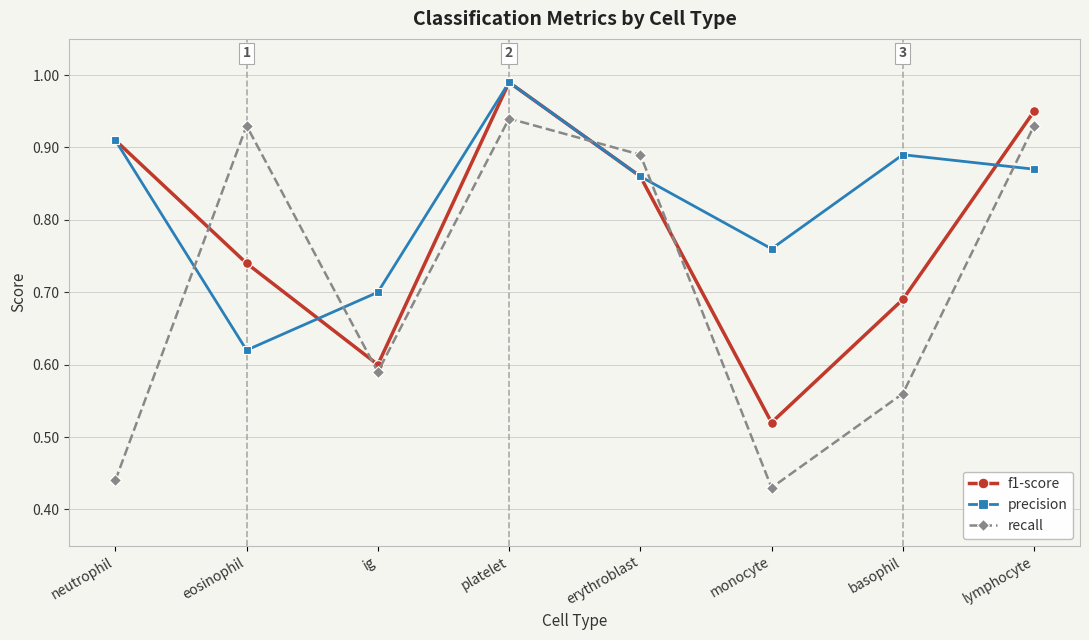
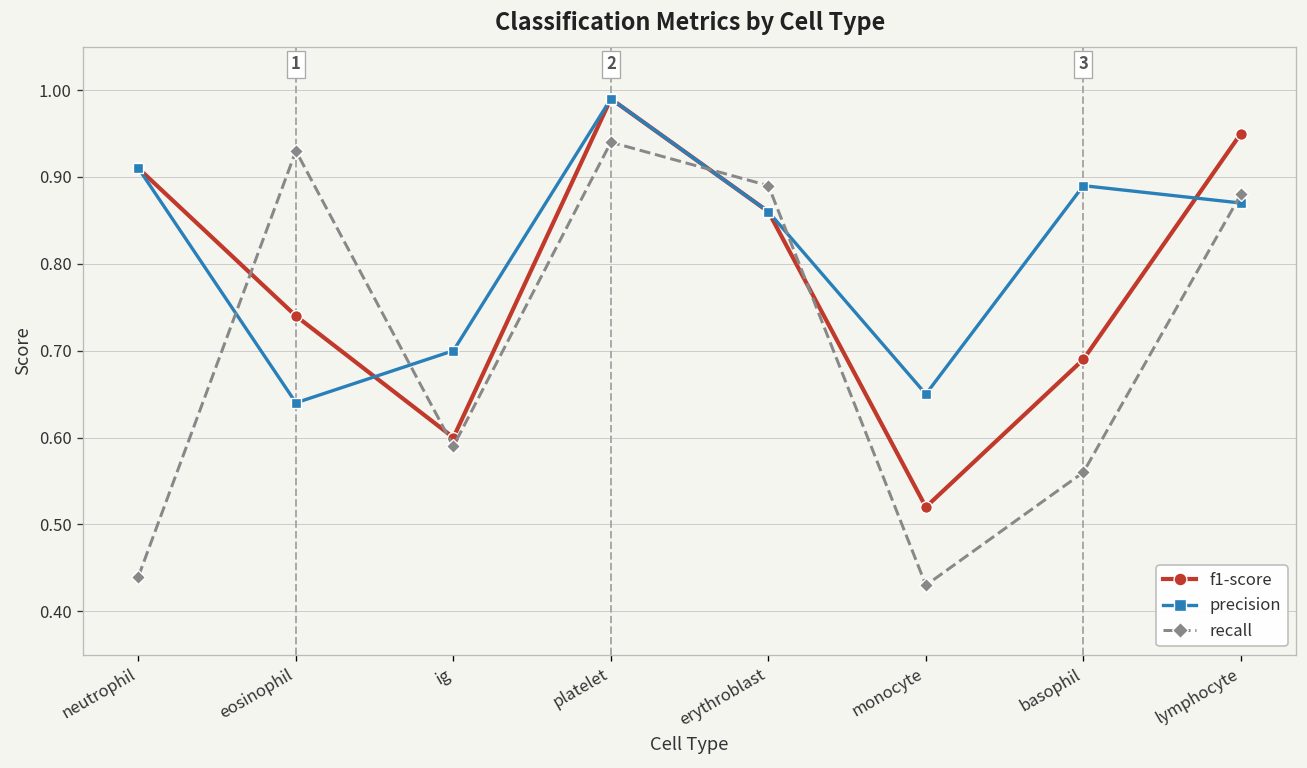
  {
    "f1-score": {
      "eosinophil": 0.74,
      "ig": 0.60,
      "monocyte": 0.52,
      "basophil": 0.69,
      "lymphocyte": 0.95
    },
    "precision": {
-     "eosinophil": 0.62,
+     "eosinophil": 0.64,
      "ig": 0.70,
-     "monocyte": 0.76,
+     "monocyte": 0.65,
      "basophil": 0.89,
      "lymphocyte": 0.87
    },
    "recall": {
      "neutrophil": 0.44,
      "eosinophil": 0.93,
      "ig": 0.59,
      "platelet": 0.94,
      "erythroblast": 0.89,
      "monocyte": 0.43,
      "basophil": 0.56,
-     "lymphocyte": 0.93
+     "lymphocyte": 0.88
    }
  }
